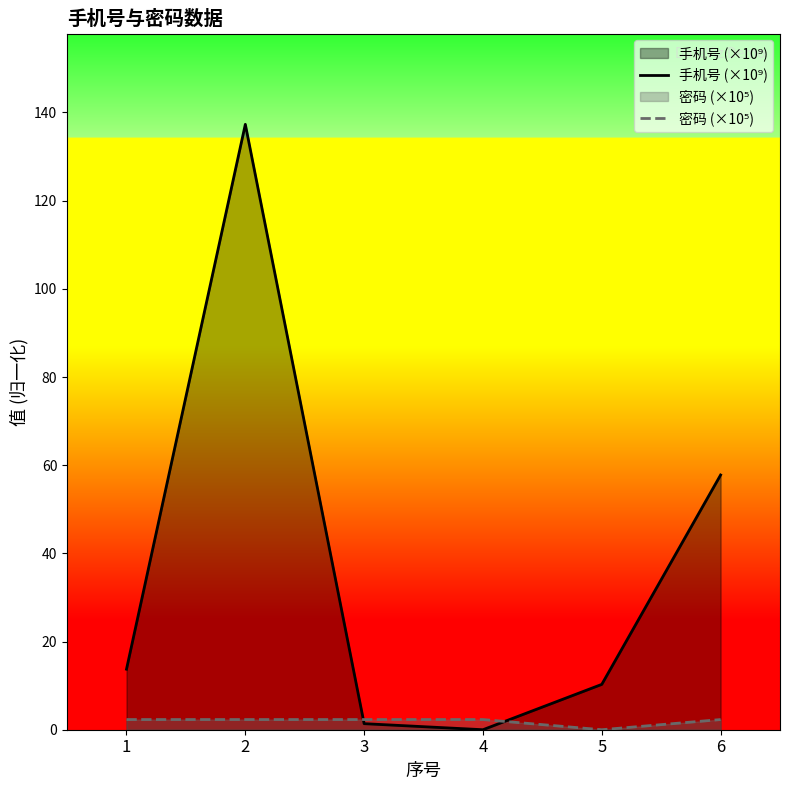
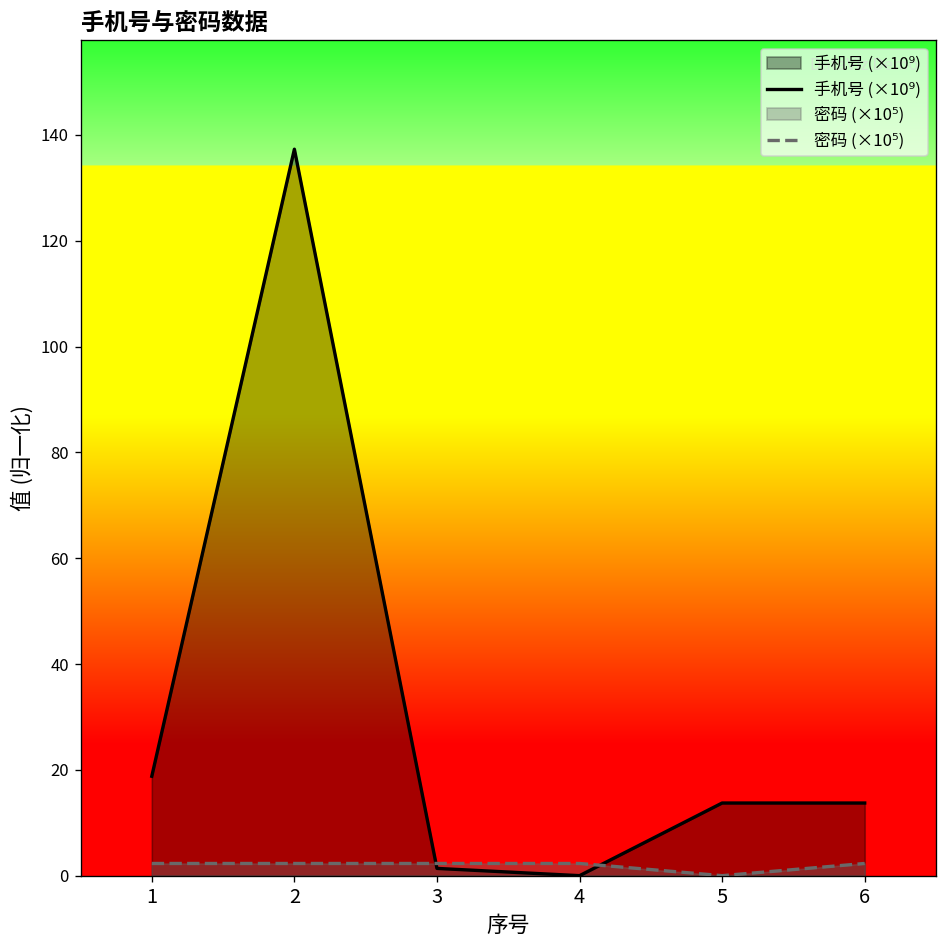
  {
    "手机号 (×10⁹)": {
-     "1": 14,
+     "1": 19,
      "2": 137,
      "3": 1,
      "4": 0,
-     "5": 10,
-     "6": 58
+     "5": 14,
+     "6": 14
    },
    "密码 (×10⁵)": {
      "1": 2,
      "2": 2,
      "3": 2,
      "4": 2,
      "5": 0,
      "6": 2
    }
  }
